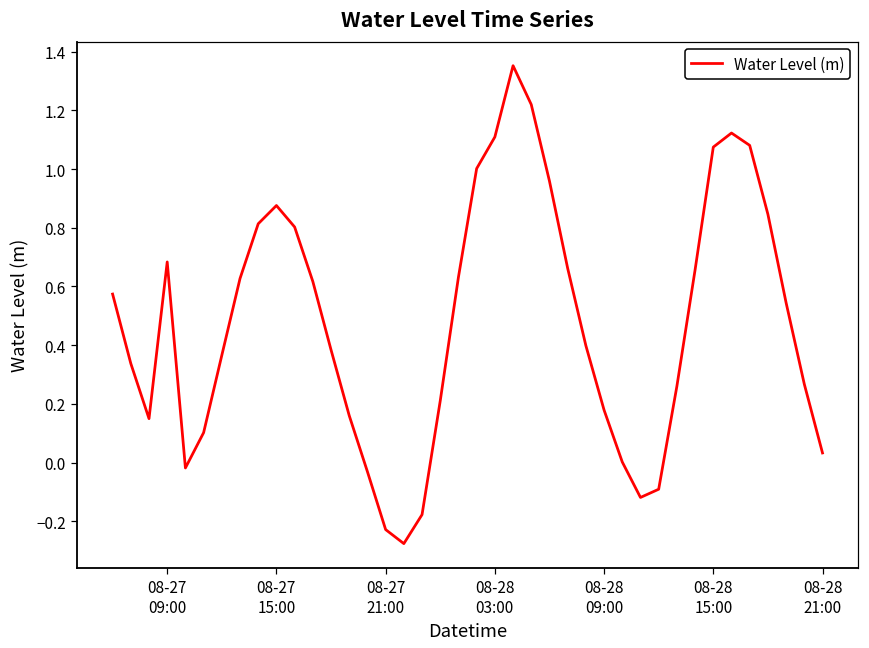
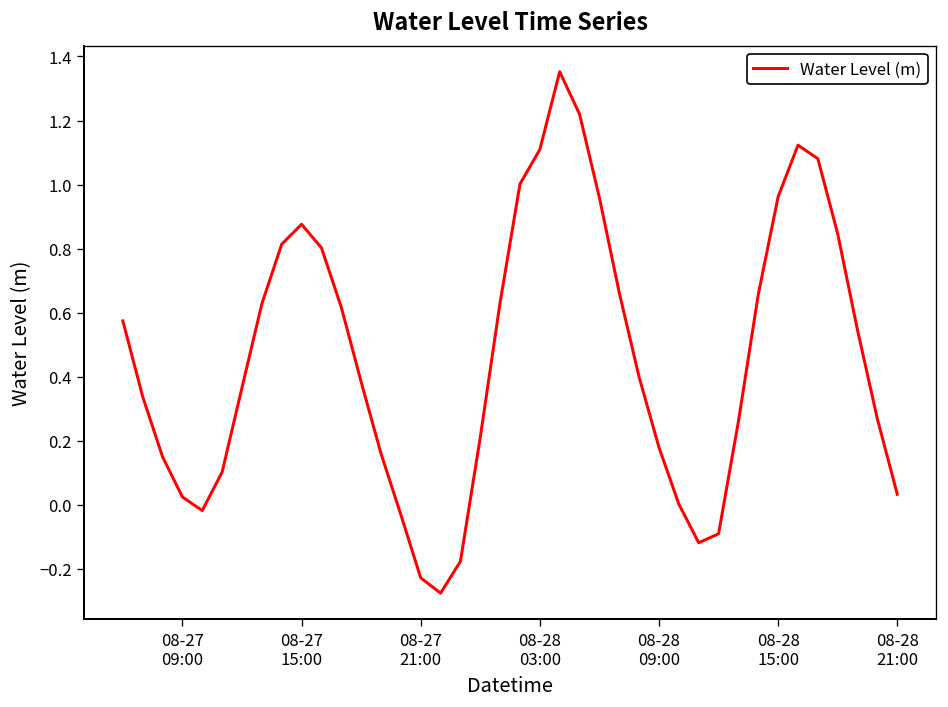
  {
-   "08-27 09:00": 0.68,
+   "08-27 09:00": 0.02,
    "08-27 15:00": 0.88,
    "08-27 21:00": -0.23,
    "08-28 03:00": 1.11,
    "08-28 09:00": 0.18,
-   "08-28 15:00": 1.07,
+   "08-28 15:00": 0.96,
    "08-28 21:00": 0.03
  }
